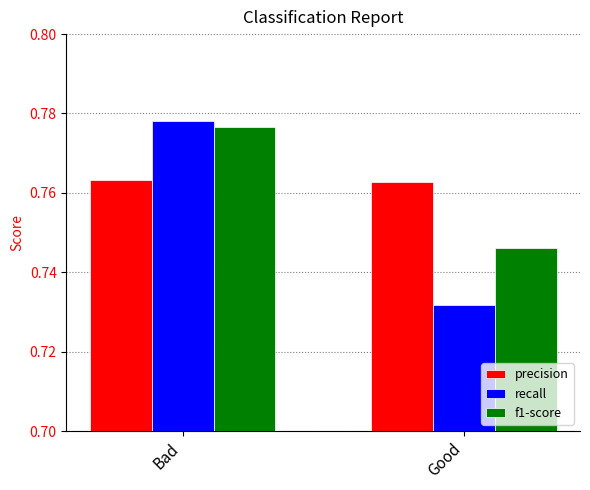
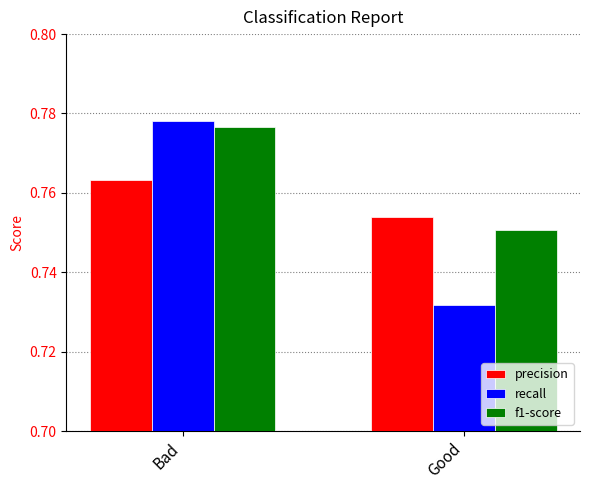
  {
    "precision": {
      "Bad": 0.763,
-     "Good": 0.763
+     "Good": 0.754
    },
    "recall": {
      "Bad": 0.778,
      "Good": 0.732
    },
    "f1-score": {
      "Bad": 0.777,
-     "Good": 0.746
+     "Good": 0.751
    }
  }
